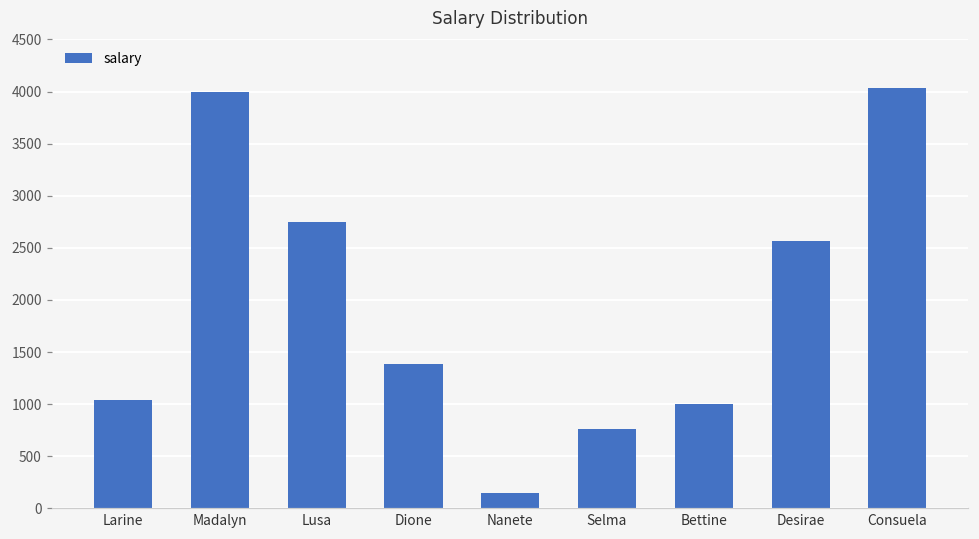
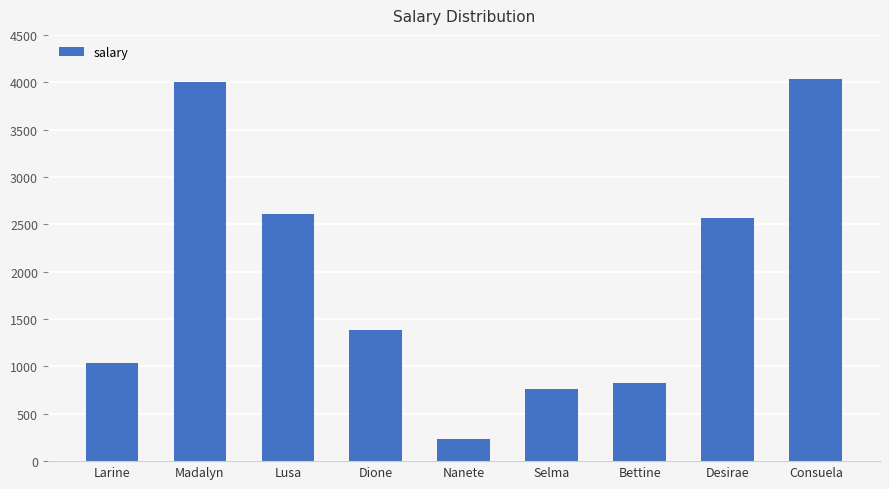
  {
    "Larine": 1000,
    "Madalyn": 4000,
-   "Lusa": 2700,
+   "Lusa": 2600,
    "Dione": 1400,
-   "Nanete": 100,
+   "Nanete": 200,
    "Selma": 800,
-   "Bettine": 1000,
+   "Bettine": 800,
    "Desirae": 2600,
    "Consuela": 4000
  }
